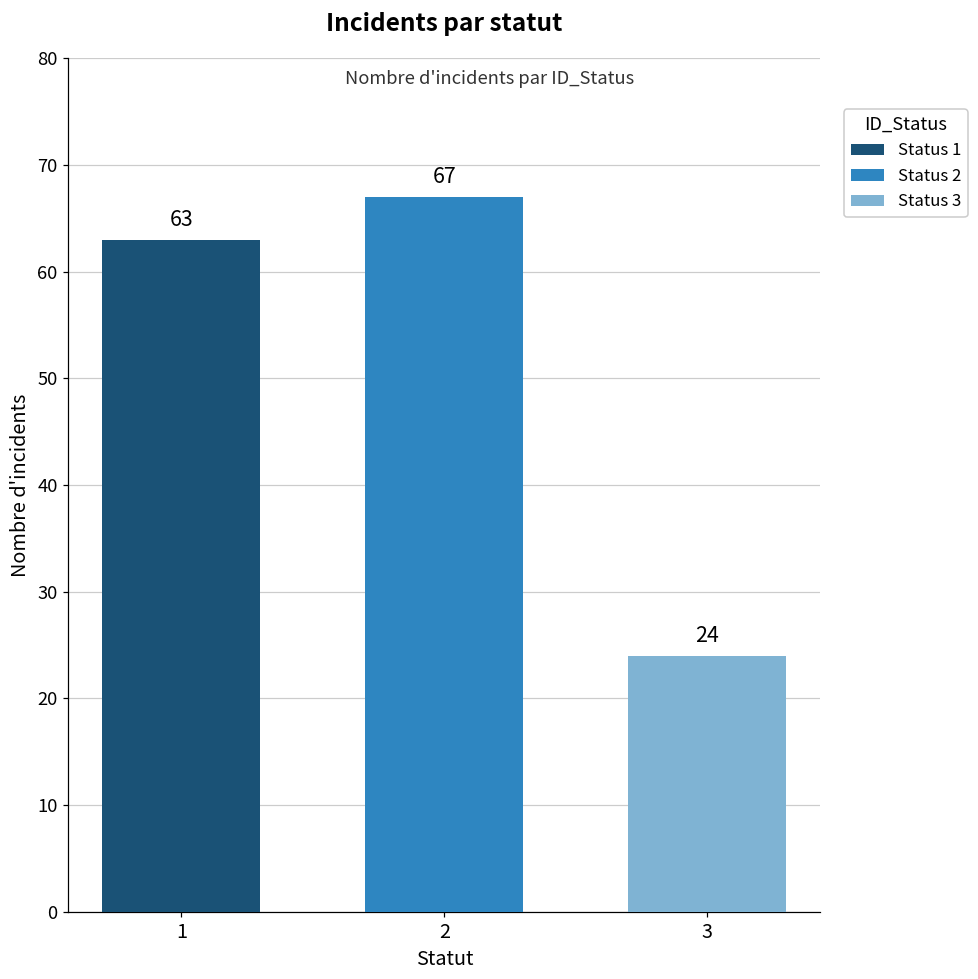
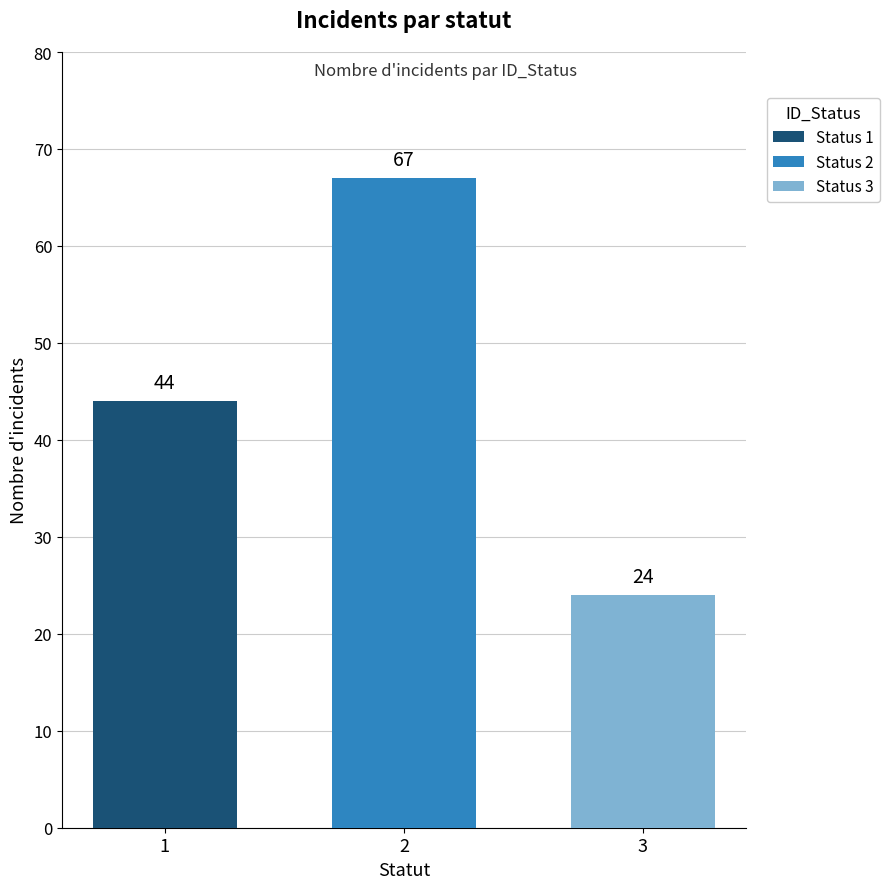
  {
-   "1": 63,
+   "1": 44,
    "2": 67,
    "3": 24
  }
